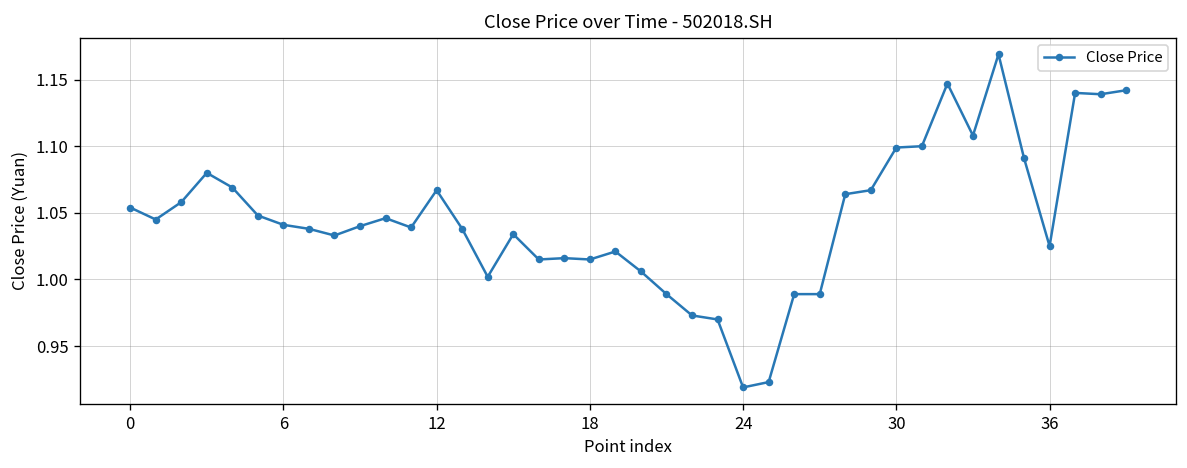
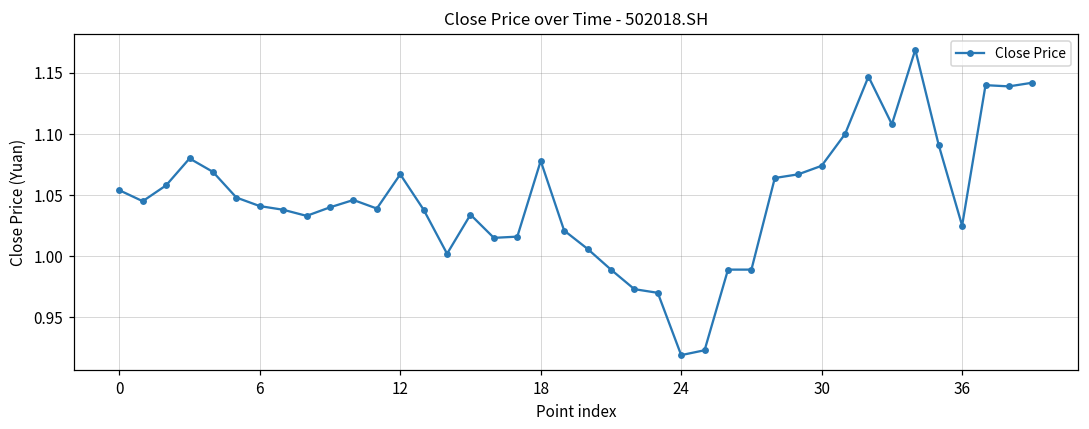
  {
    "0": 1.054,
    "6": 1.041,
    "12": 1.067,
-   "18": 1.015,
+   "18": 1.078,
    "24": 0.919,
-   "30": 1.099,
+   "30": 1.074,
    "36": 1.025
  }
